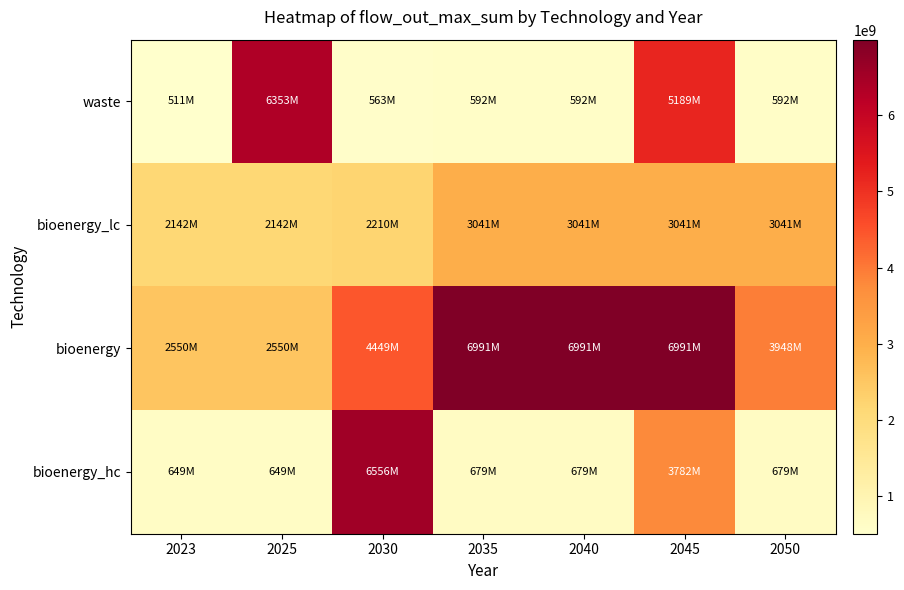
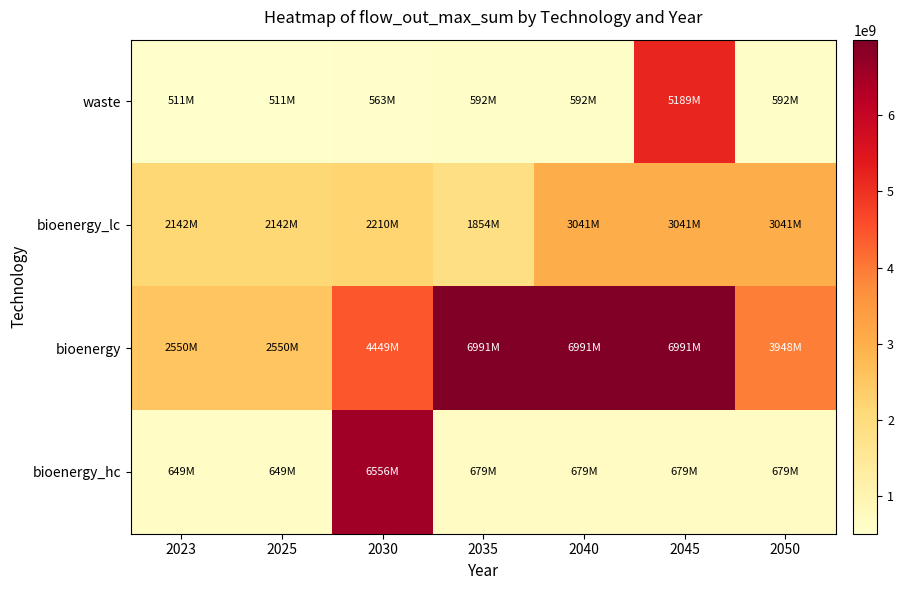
  {
    "waste": {
      "2023": "511M",
-     "2025": "6353M",
+     "2025": "511M",
      "2030": "563M",
      "2035": "592M",
      "2040": "592M",
      "2045": "5189M",
      "2050": "592M"
    },
    "bioenergy_lc": {
      "2023": "2142M",
      "2025": "2142M",
      "2030": "2210M",
-     "2035": "3041M",
+     "2035": "1854M",
      "2040": "3041M",
      "2045": "3041M",
      "2050": "3041M"
    },
    "bioenergy": {
      "2023": "2550M",
      "2025": "2550M",
      "2030": "4449M",
      "2035": "6991M",
      "2040": "6991M",
      "2045": "6991M",
      "2050": "3948M"
    },
    "bioenergy_hc": {
      "2023": "649M",
      "2025": "649M",
      "2030": "6556M",
      "2035": "679M",
      "2040": "679M",
-     "2045": "3782M",
+     "2045": "679M",
      "2050": "679M"
    }
  }
